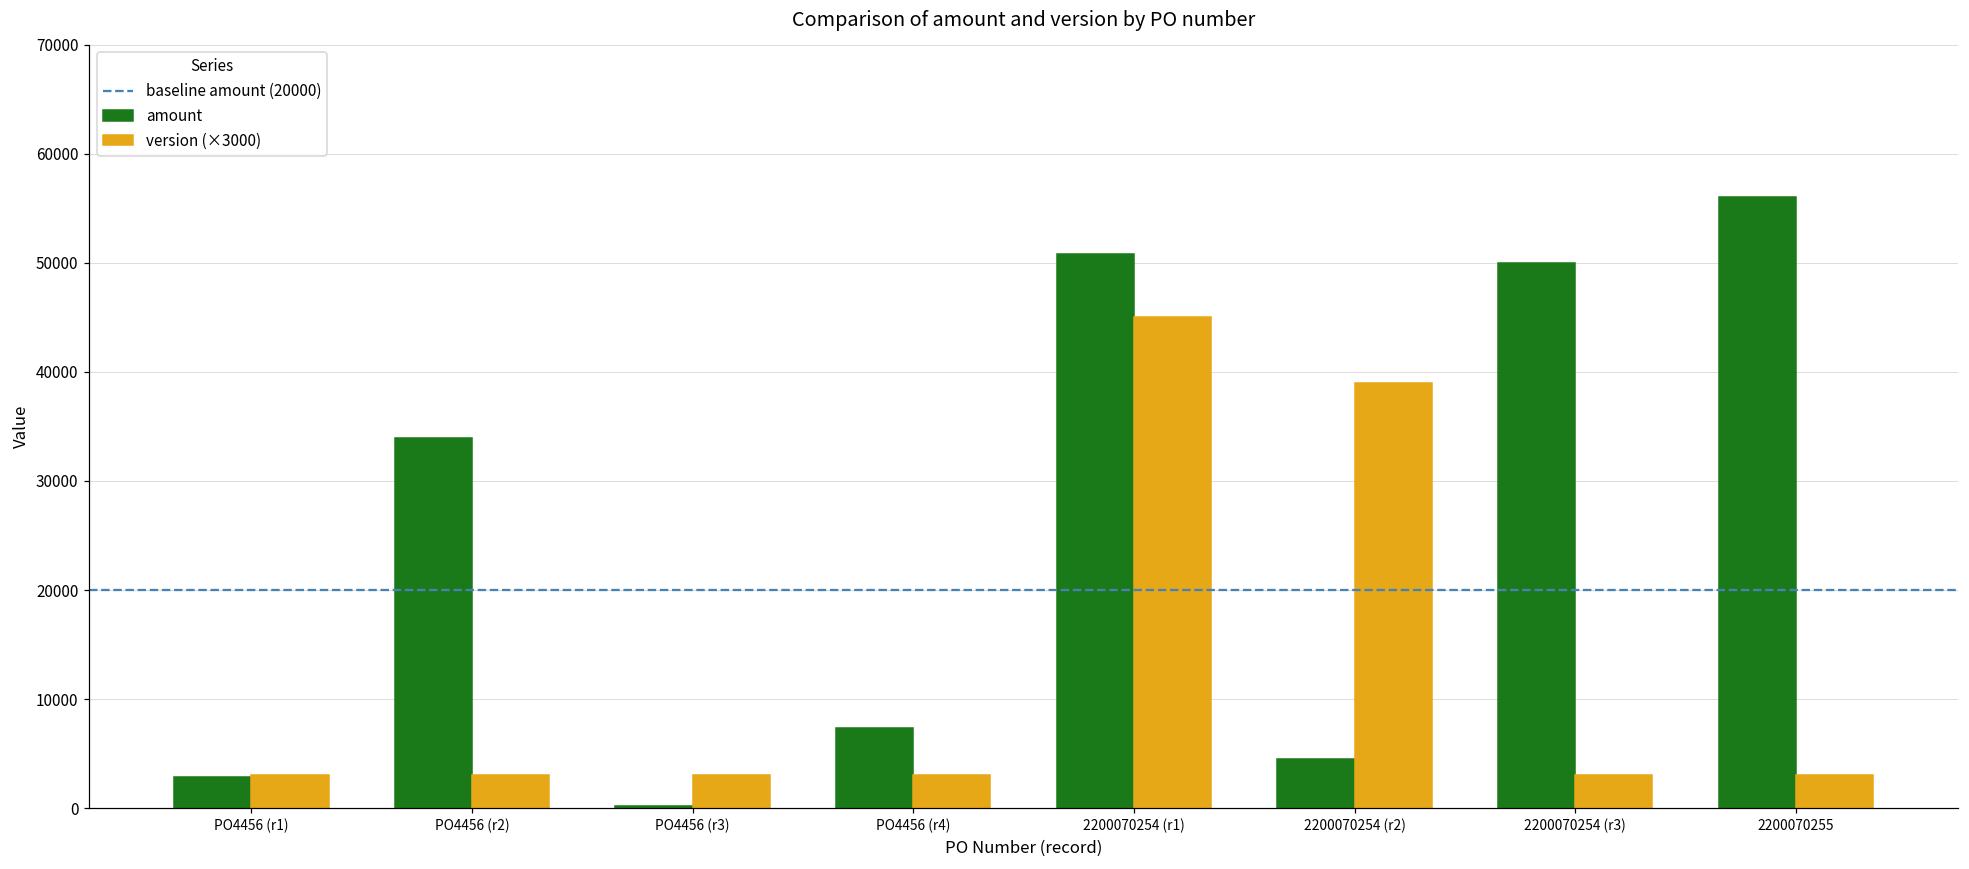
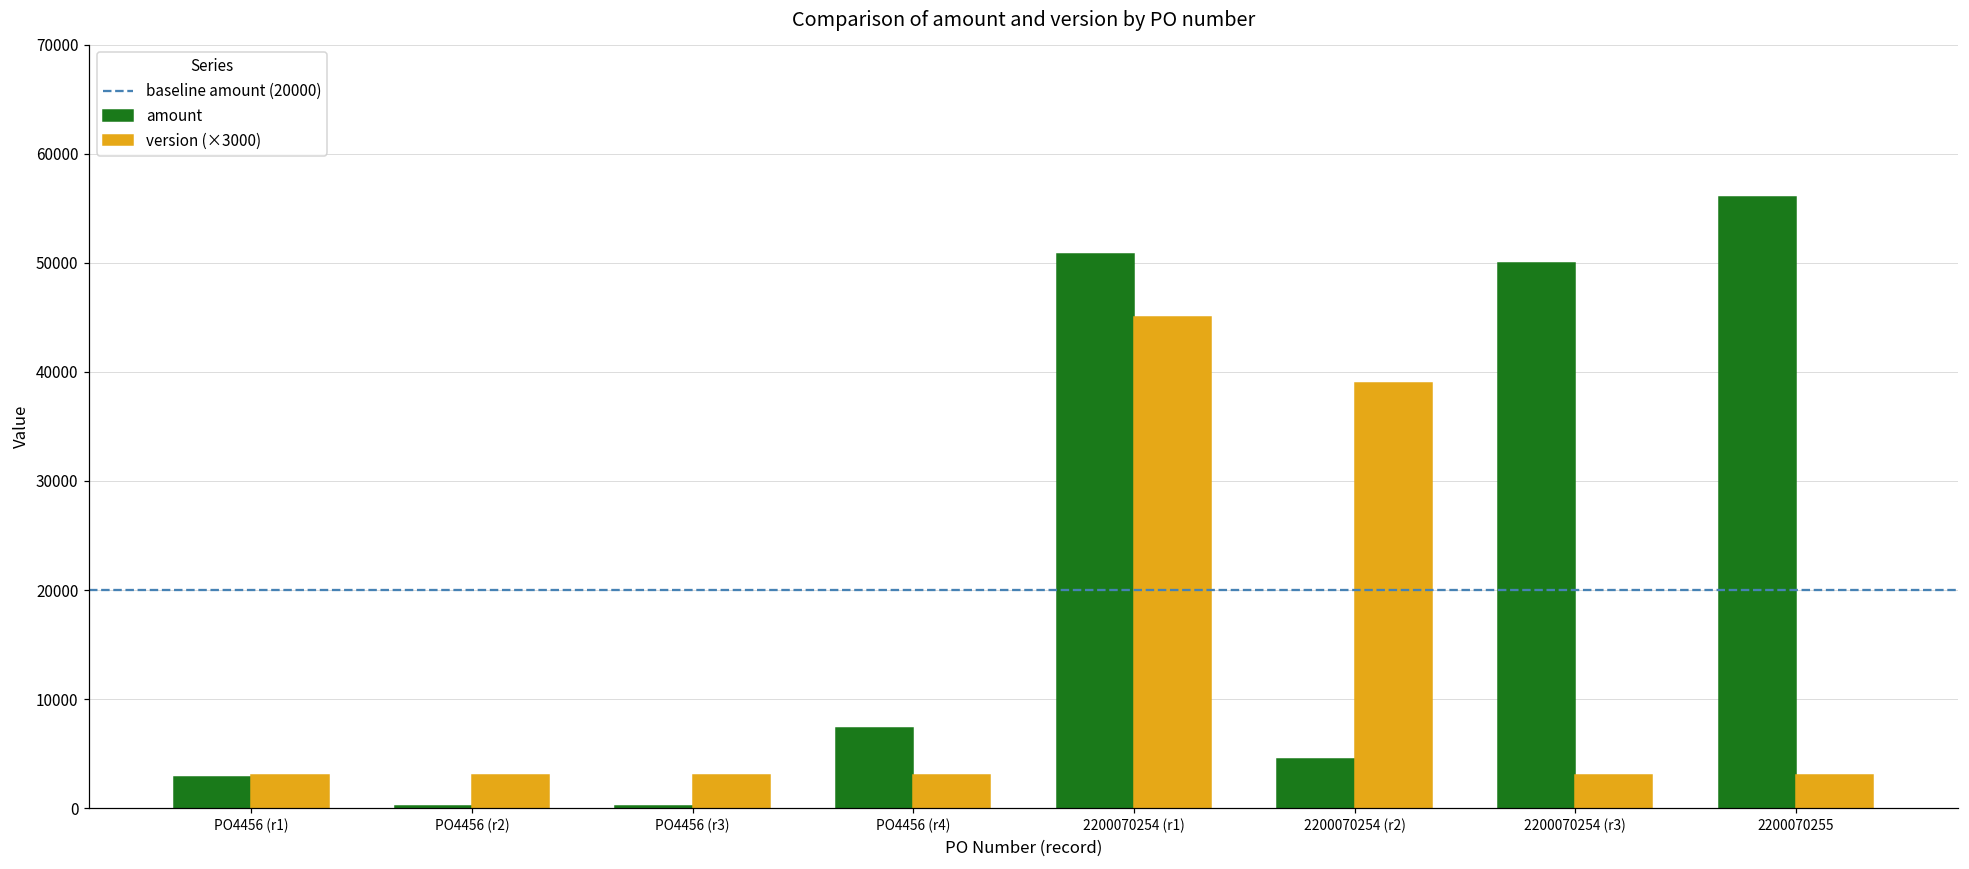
  {
    "amount": {
      "PO4456 (r1)": 3000,
-     "PO4456 (r2)": 34000,
+     "PO4456 (r2)": 0,
      "PO4456 (r4)": 7000,
      "2200070254 (r1)": 51000,
      "2200070254 (r2)": 5000,
      "2200070254 (r3)": 50000,
      "2200070255": 56000
    },
    "version (×3000)": {
      "PO4456 (r1)": 3000,
      "PO4456 (r2)": 3000,
      "PO4456 (r3)": 3000,
      "PO4456 (r4)": 3000,
      "2200070254 (r1)": 45000,
      "2200070254 (r2)": 39000,
      "2200070254 (r3)": 3000,
      "2200070255": 3000
    }
  }
